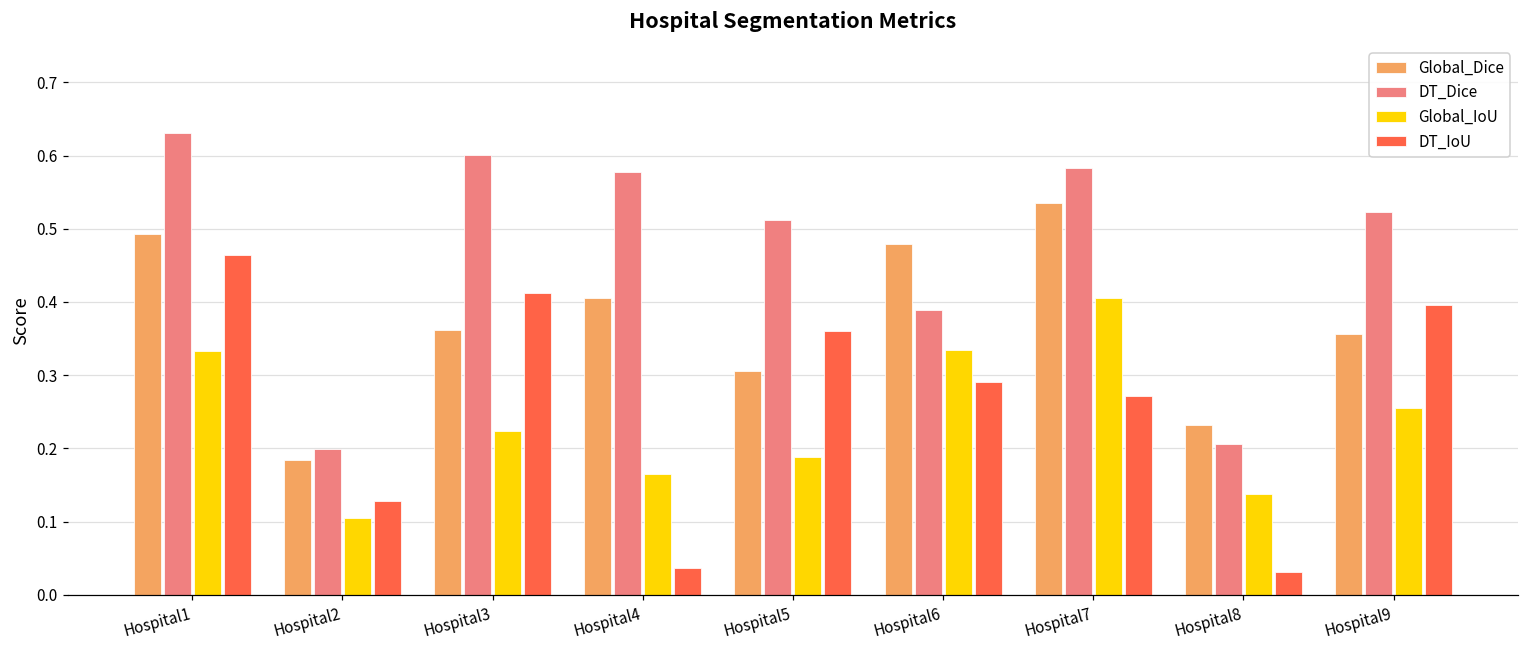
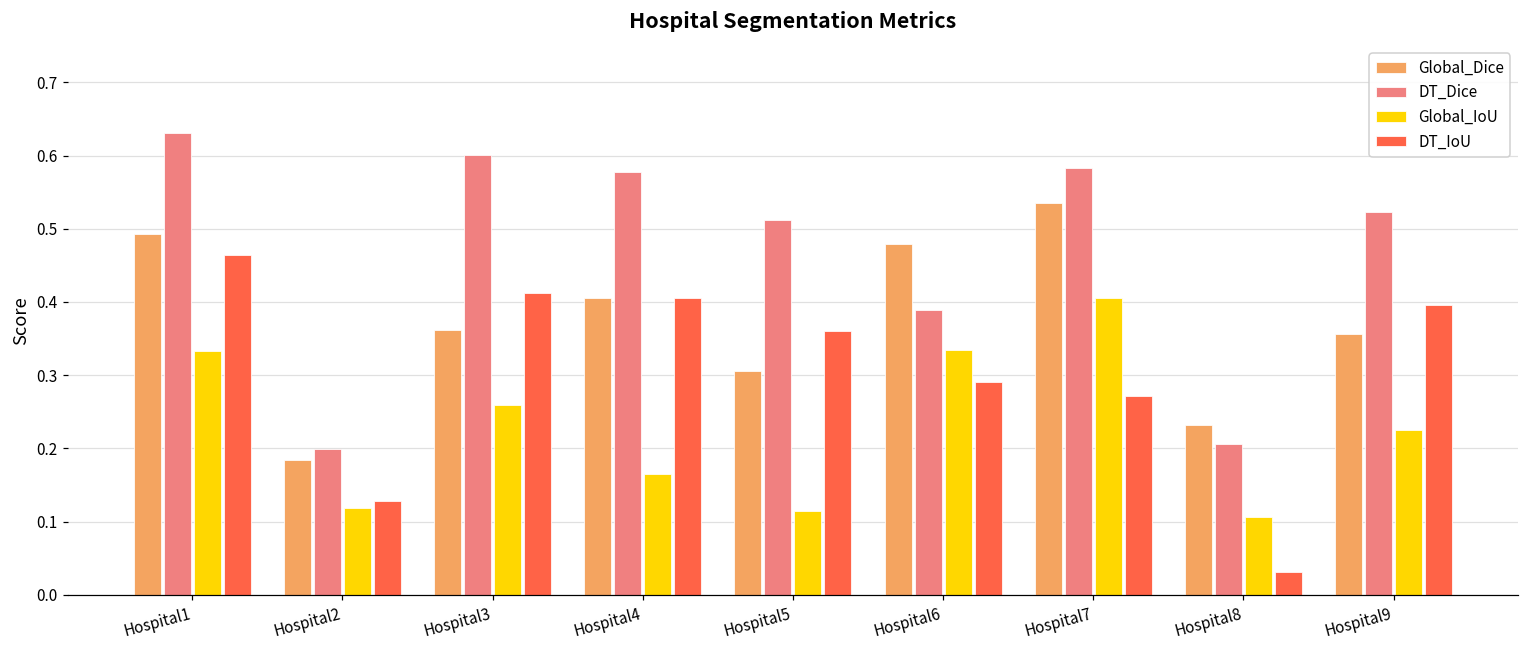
  {
    "Global_IoU": {
      "Hospital1": 0.33,
-     "Hospital2": 0.11,
-     "Hospital3": 0.22,
+     "Hospital2": 0.12,
+     "Hospital3": 0.26,
      "Hospital4": 0.16,
-     "Hospital5": 0.19,
+     "Hospital5": 0.11,
      "Hospital6": 0.33,
      "Hospital7": 0.40,
-     "Hospital8": 0.14,
-     "Hospital9": 0.25
+     "Hospital8": 0.11,
+     "Hospital9": 0.23
    },
    "DT_IoU": {
      "Hospital1": 0.46,
      "Hospital2": 0.13,
      "Hospital3": 0.41,
-     "Hospital4": 0.04,
+     "Hospital4": 0.41,
      "Hospital5": 0.36,
      "Hospital6": 0.29,
      "Hospital7": 0.27,
      "Hospital8": 0.03,
      "Hospital9": 0.40
    }
  }
